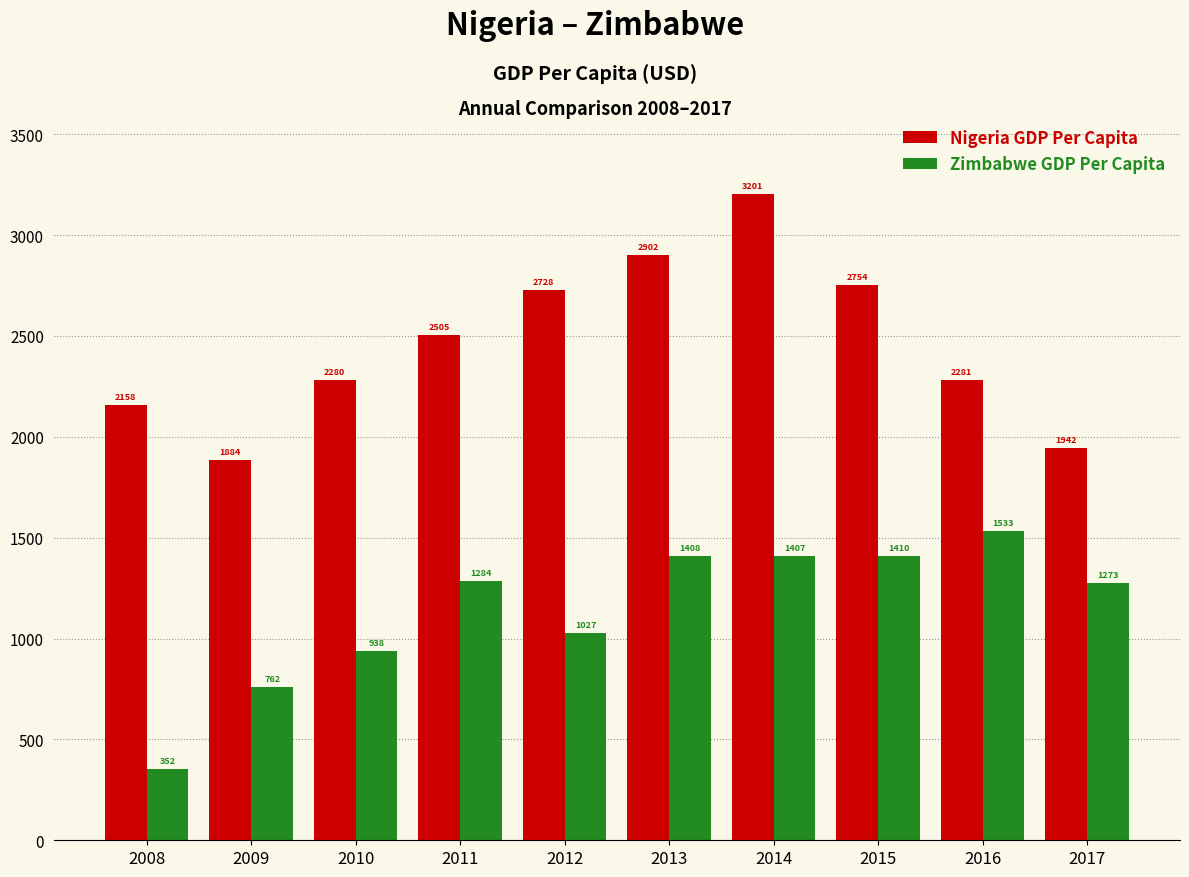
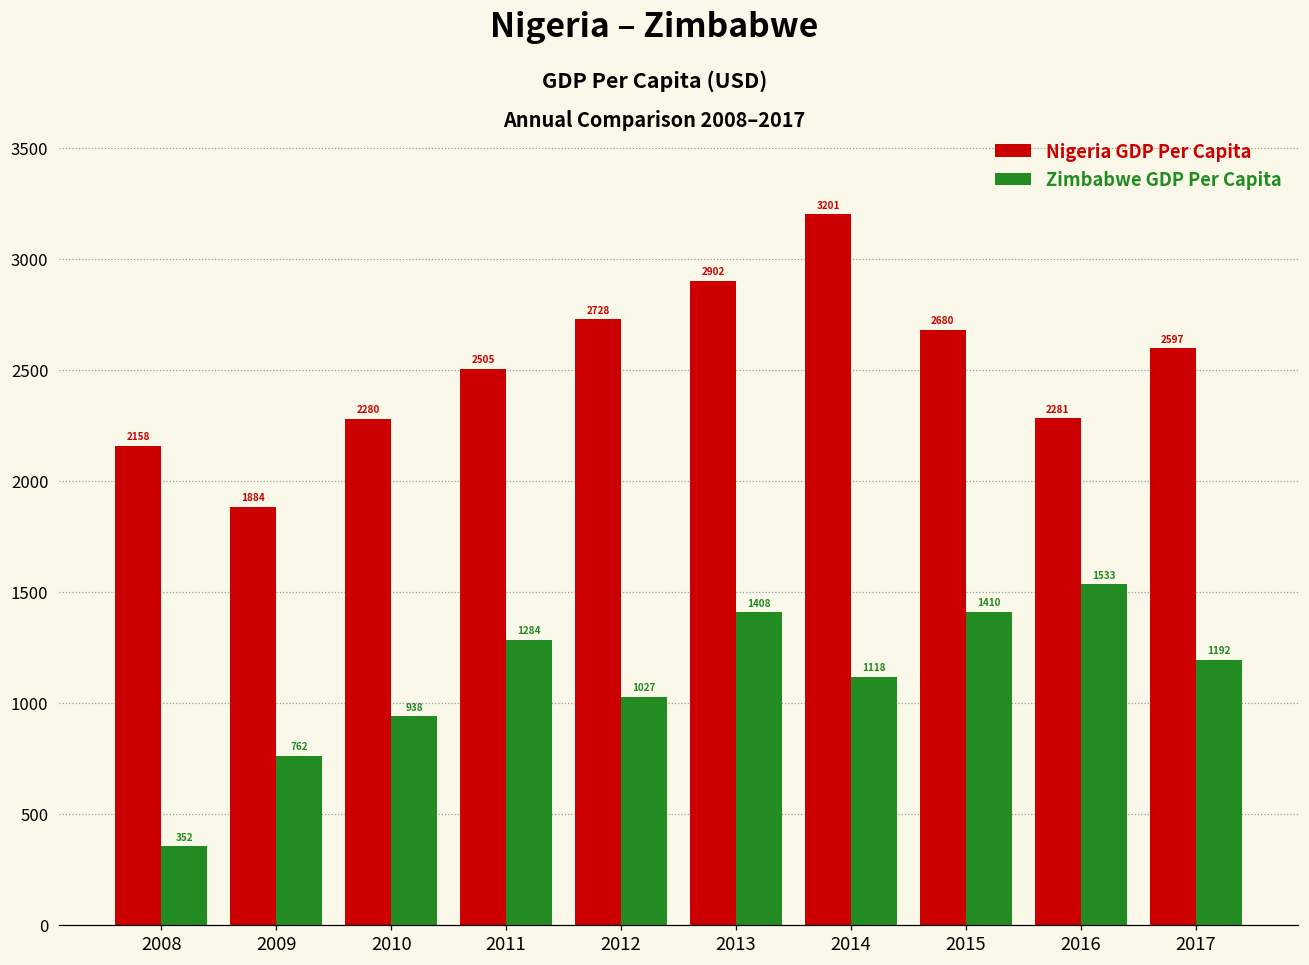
  {
    "Nigeria GDP Per Capita": {
      "2008": 2158,
      "2009": 1884,
      "2010": 2280,
      "2011": 2505,
      "2012": 2728,
      "2013": 2902,
      "2014": 3201,
-     "2015": 2754,
+     "2015": 2680,
      "2016": 2281,
-     "2017": 1942
+     "2017": 2597
    },
    "Zimbabwe GDP Per Capita": {
      "2008": 352,
      "2009": 762,
      "2010": 938,
      "2011": 1284,
      "2012": 1027,
      "2013": 1408,
-     "2014": 1407,
+     "2014": 1118,
      "2015": 1410,
      "2016": 1533,
-     "2017": 1273
+     "2017": 1192
    }
  }
